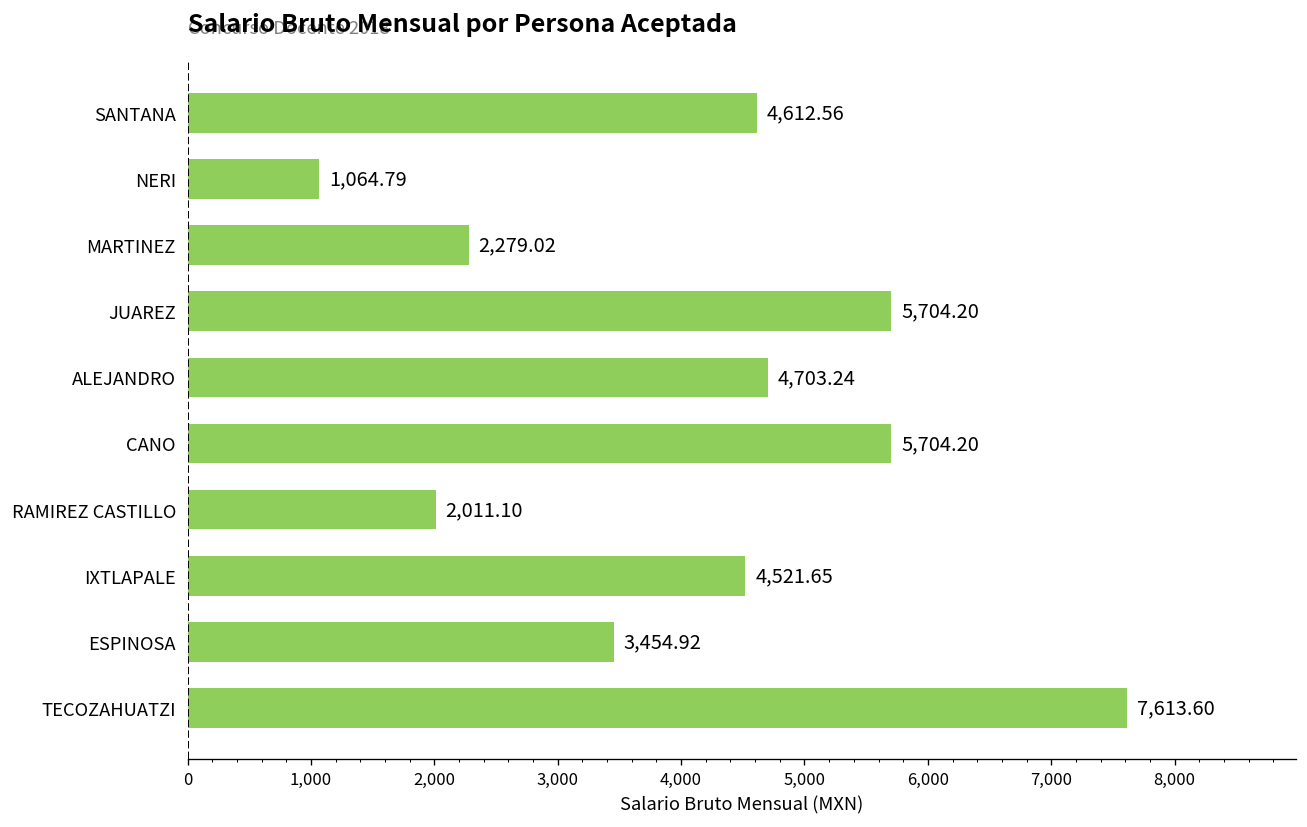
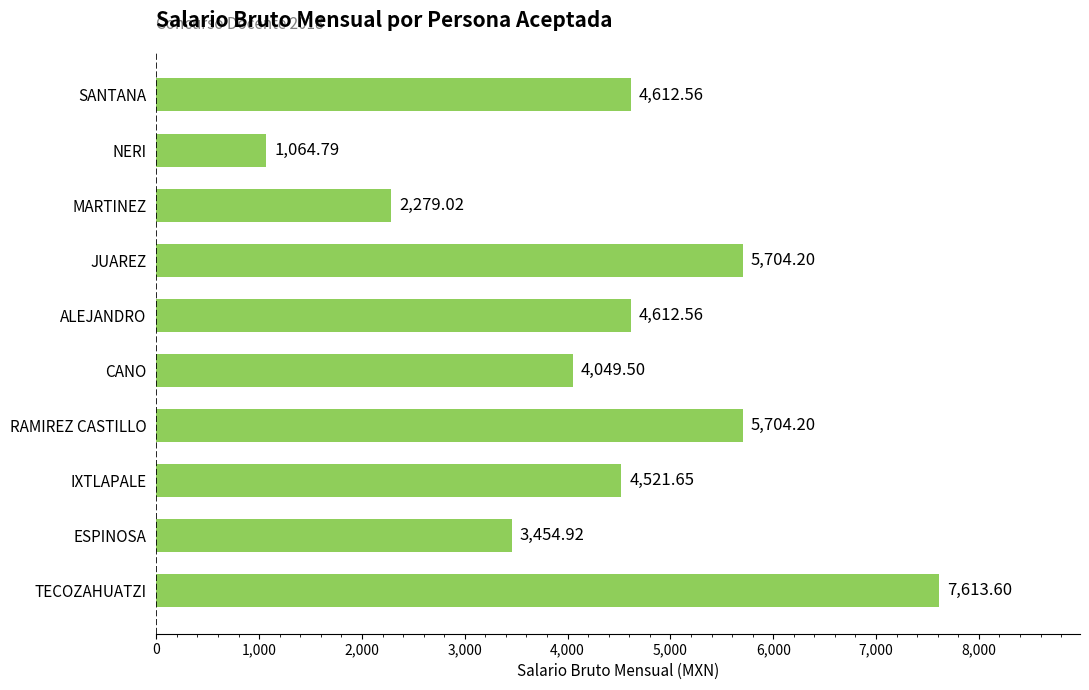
  {
    "SANTANA": "4,612.56",
    "NERI": "1,064.79",
    "MARTINEZ": "2,279.02",
    "JUAREZ": "5,704.20",
-   "ALEJANDRO": "4,703.24",
-   "CANO": "5,704.20",
-   "RAMIREZ CASTILLO": "2,011.10",
+   "ALEJANDRO": "4,612.56",
+   "CANO": "4,049.50",
+   "RAMIREZ CASTILLO": "5,704.20",
    "IXTLAPALE": "4,521.65",
    "ESPINOSA": "3,454.92",
    "TECOZAHUATZI": "7,613.60"
  }
